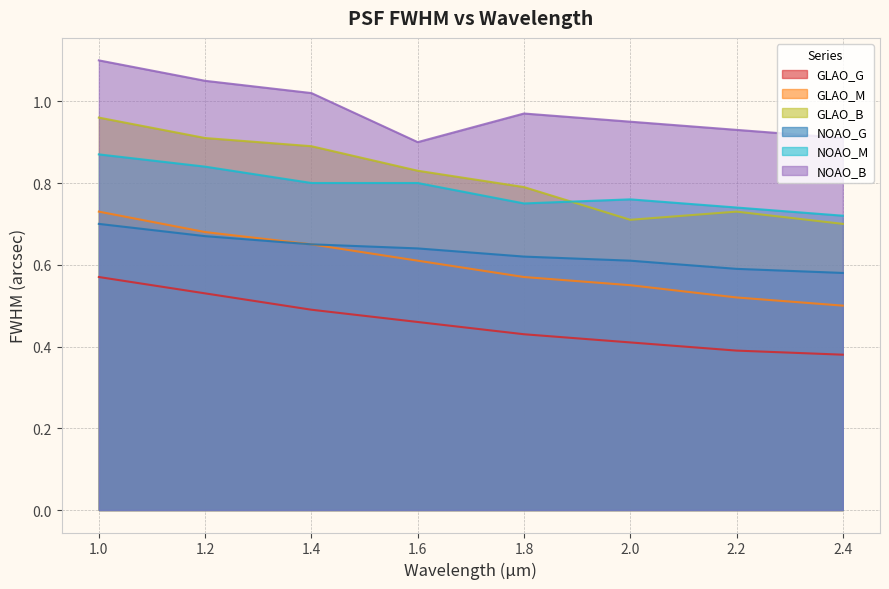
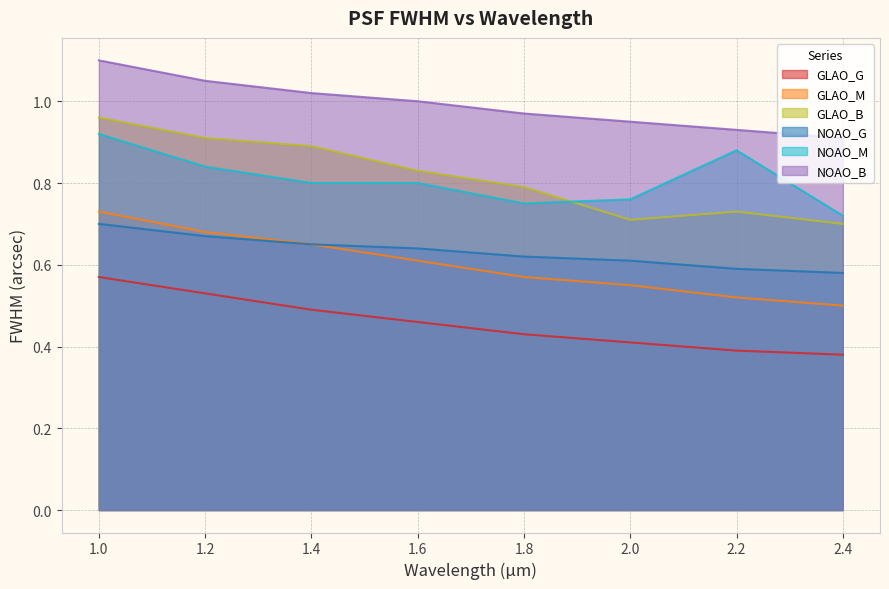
  {
    "GLAO_G": {
      "1.0": 0.57,
      "1.2": 0.53,
      "1.4": 0.49,
      "1.6": 0.46,
      "1.8": 0.43,
      "2.0": 0.41,
      "2.2": 0.39,
      "2.4": 0.38
    },
    "GLAO_M": {
      "1.0": 0.73,
      "1.2": 0.68,
      "1.6": 0.61,
      "1.8": 0.57,
      "2.0": 0.55,
      "2.2": 0.52,
      "2.4": 0.50
    },
    "GLAO_B": {
      "1.0": 0.96,
      "1.2": 0.91,
      "1.4": 0.89,
      "1.6": 0.83,
      "1.8": 0.79,
      "2.0": 0.71,
      "2.2": 0.73,
      "2.4": 0.70
    },
    "NOAO_G": {
      "1.0": 0.70,
      "1.2": 0.67,
      "1.6": 0.64,
      "1.8": 0.62,
      "2.0": 0.61,
      "2.2": 0.59,
      "2.4": 0.58
    },
    "NOAO_M": {
-     "1.0": 0.87,
+     "1.0": 0.92,
      "1.2": 0.84,
      "1.4": 0.80,
      "1.6": 0.80,
      "1.8": 0.75,
      "2.0": 0.76,
-     "2.2": 0.74,
+     "2.2": 0.88,
      "2.4": 0.72
    },
    "NOAO_B": {
      "1.0": 1.1,
      "1.2": 1.05,
      "1.4": 1.02,
-     "1.6": 0.9,
+     "1.6": 1.0,
      "1.8": 0.97,
      "2.0": 0.95,
      "2.2": 0.93
    }
  }
